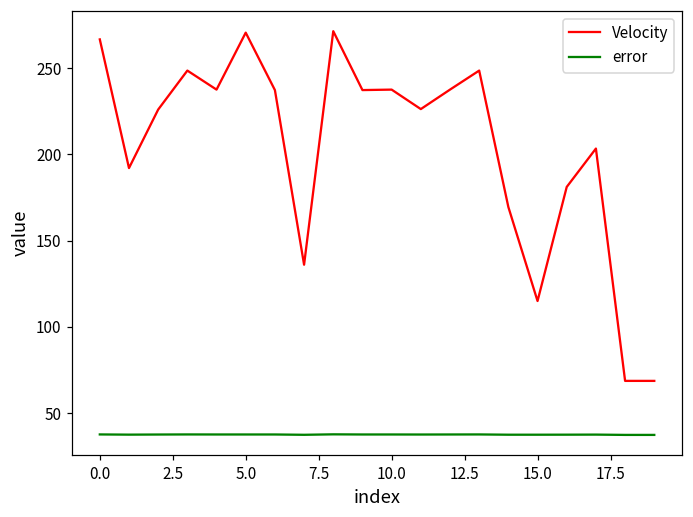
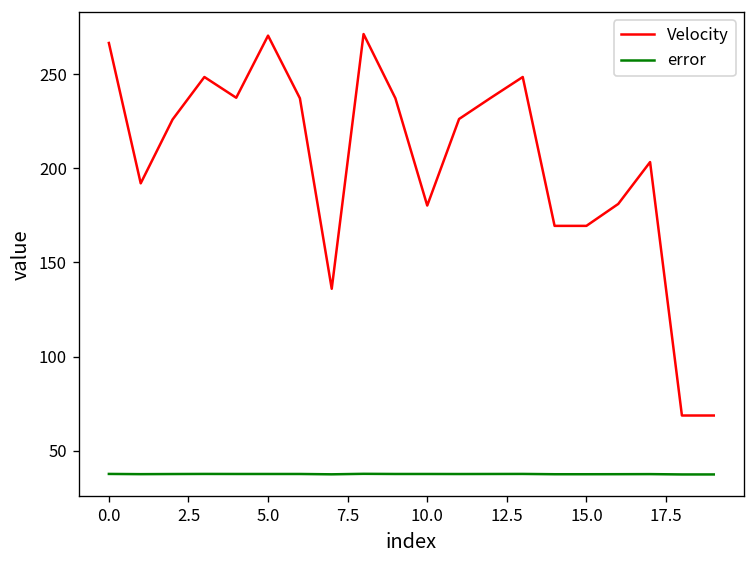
  {
    "Velocity": {
      "0.0": 267,
      "5.0": 270,
-     "10.0": 237,
-     "15.0": 115
+     "10.0": 180,
+     "15.0": 169
    },
    "error": {
      "0.0": 38,
      "5.0": 38,
      "10.0": 38,
      "15.0": 38
    }
  }
